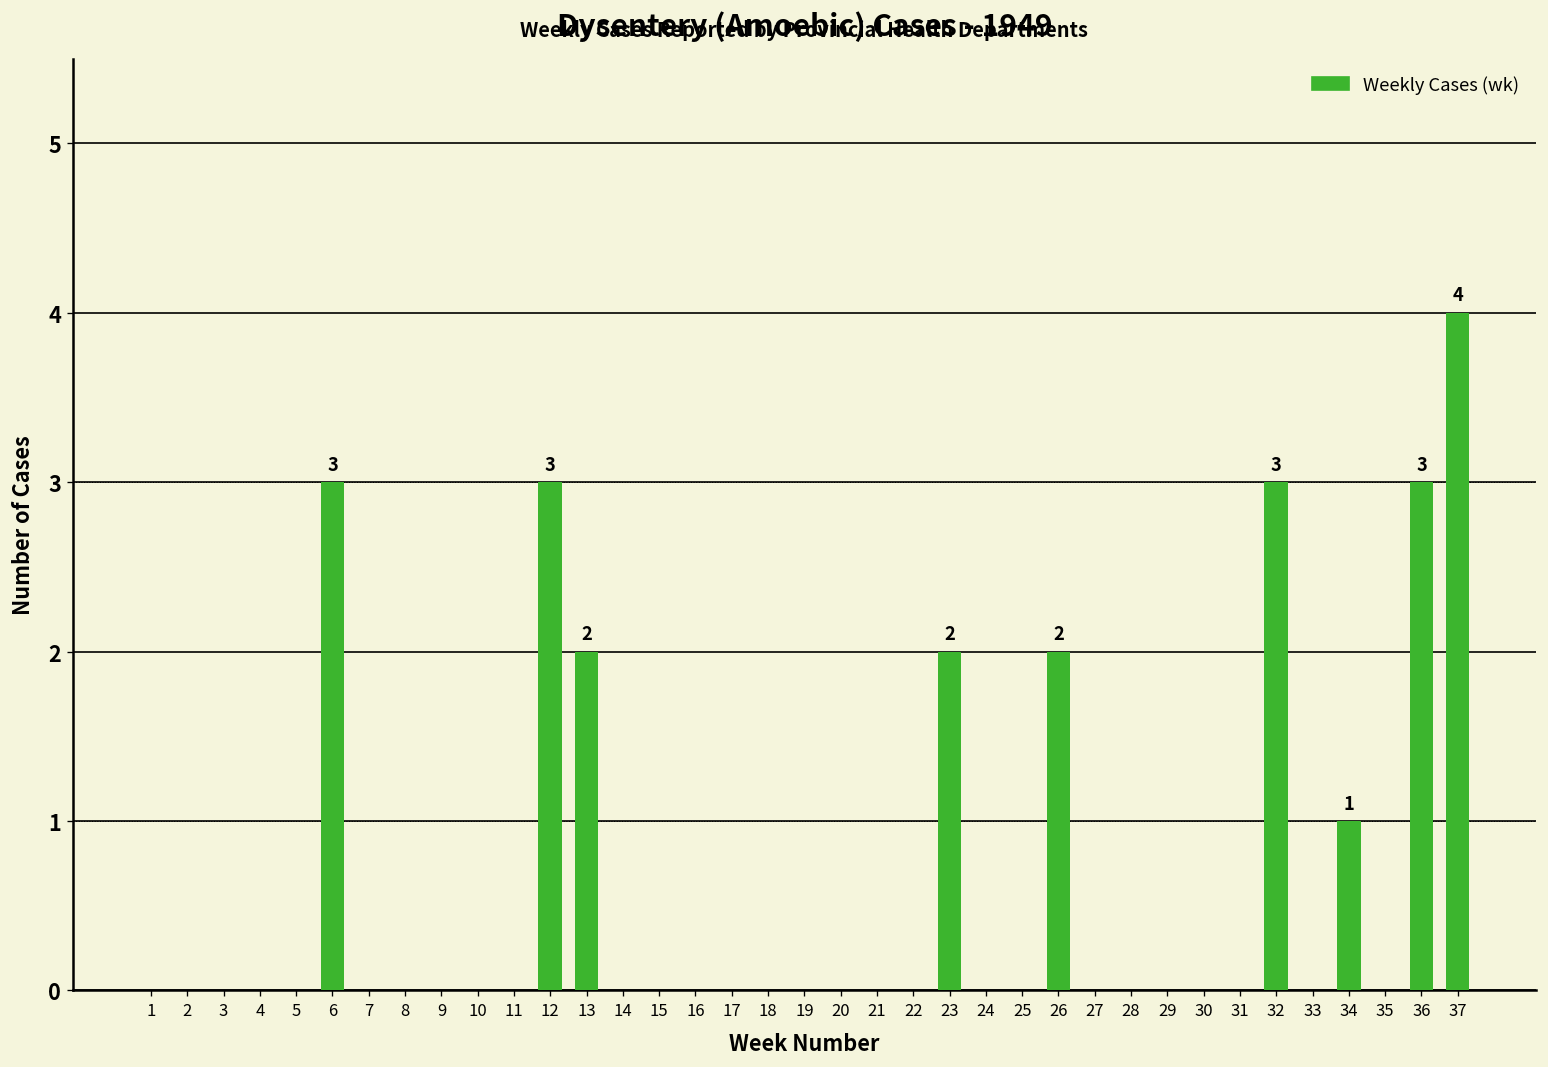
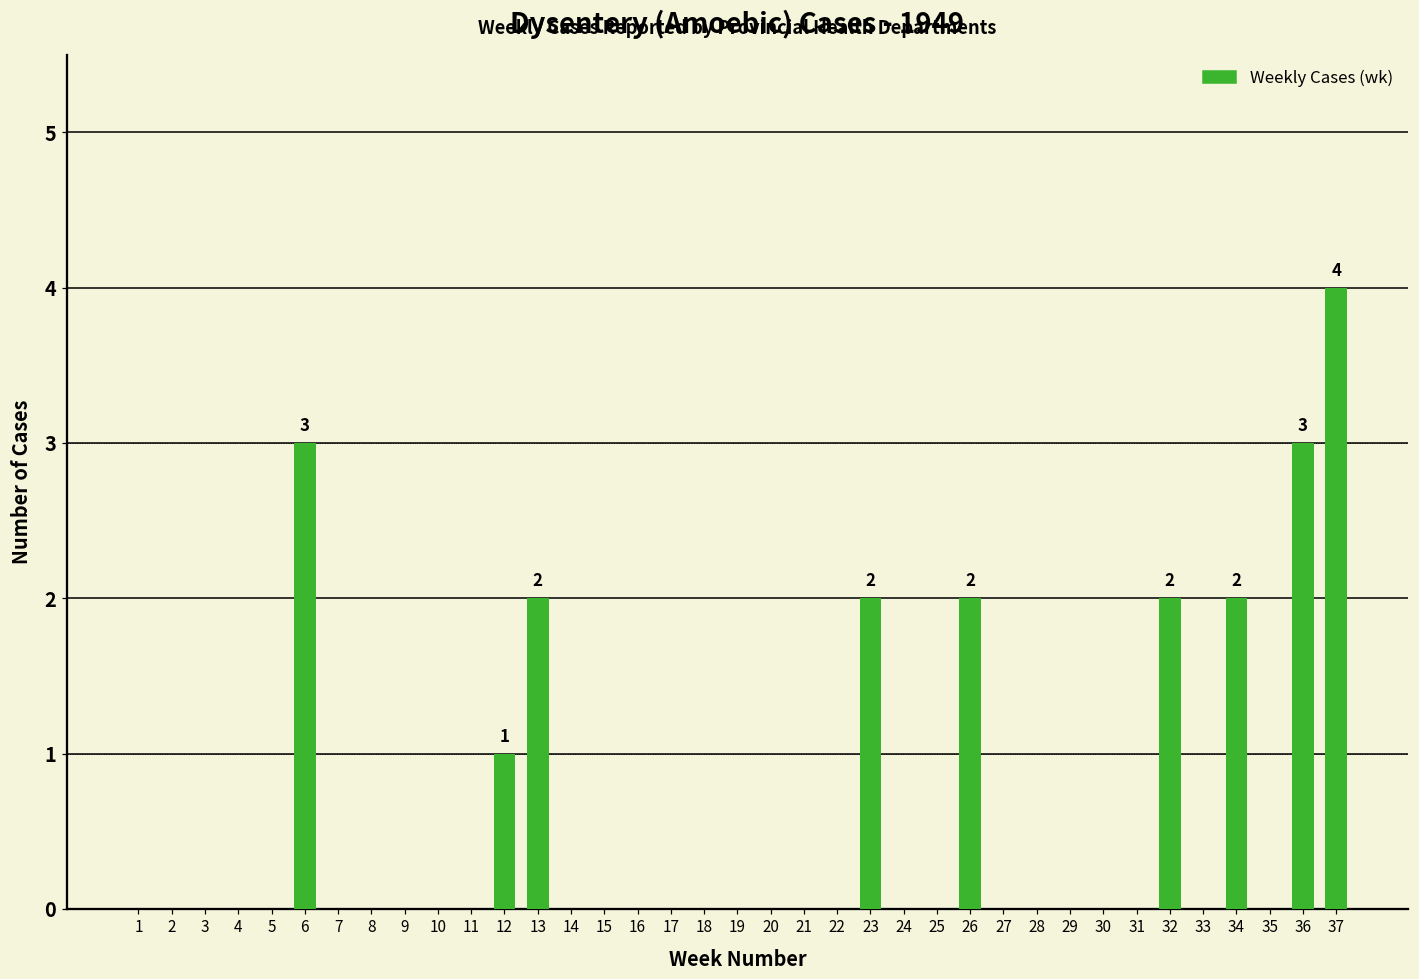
  {
    "6": 3,
-   "12": 3,
+   "12": 1,
    "13": 2,
    "23": 2,
    "26": 2,
-   "32": 3,
-   "34": 1,
+   "32": 2,
+   "34": 2,
    "36": 3,
    "37": 4
  }
